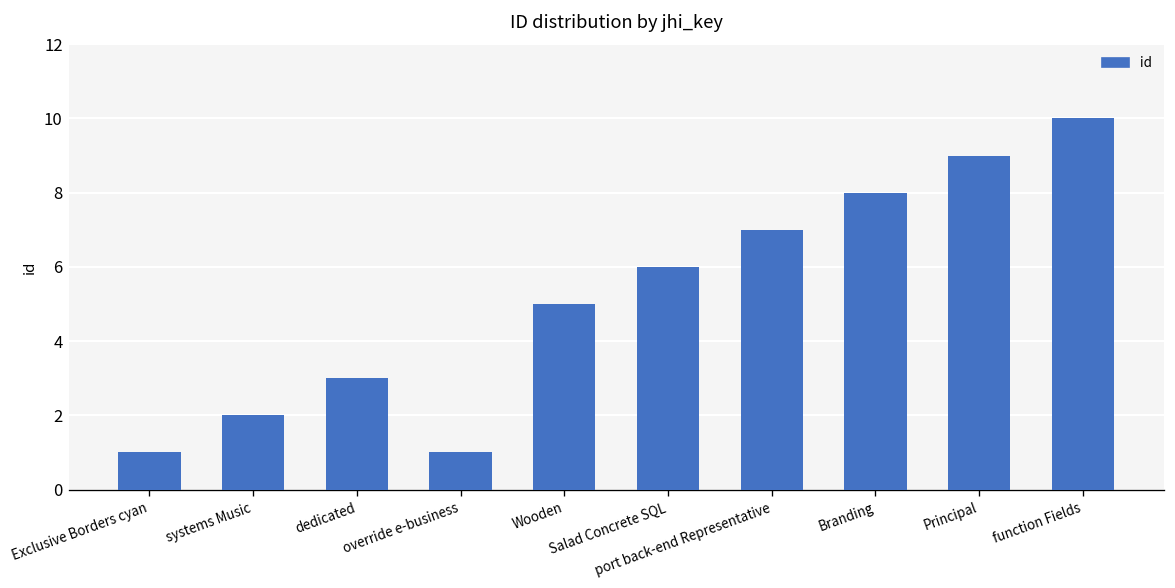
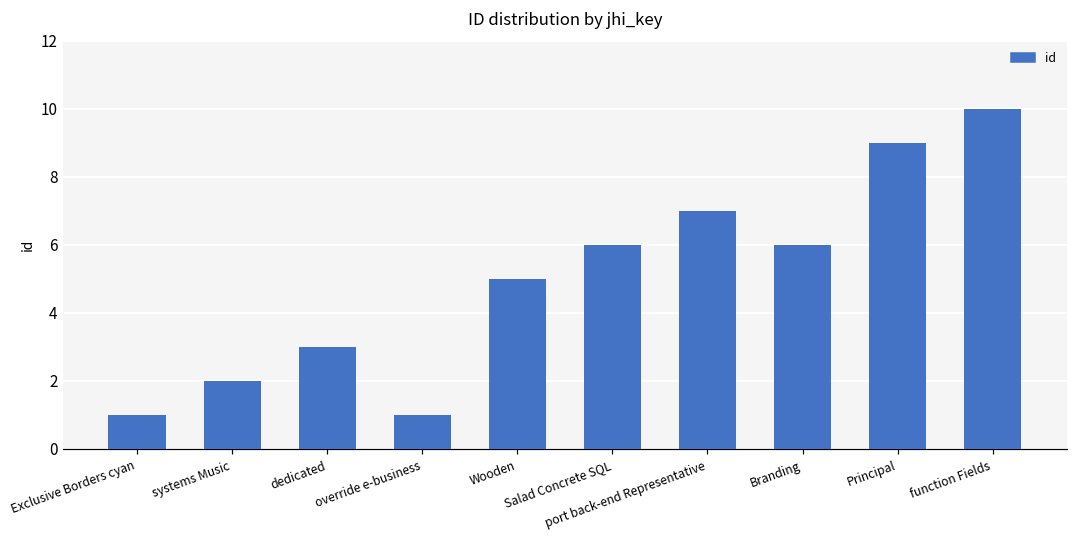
  {
    "Exclusive Borders cyan": 1,
    "systems Music": 2,
    "dedicated": 3,
    "override e-business": 1,
    "Wooden": 5,
    "Salad Concrete SQL": 6,
    "port back-end Representative": 7,
-   "Branding": 8,
+   "Branding": 6,
    "Principal": 9,
    "function Fields": 10
  }
